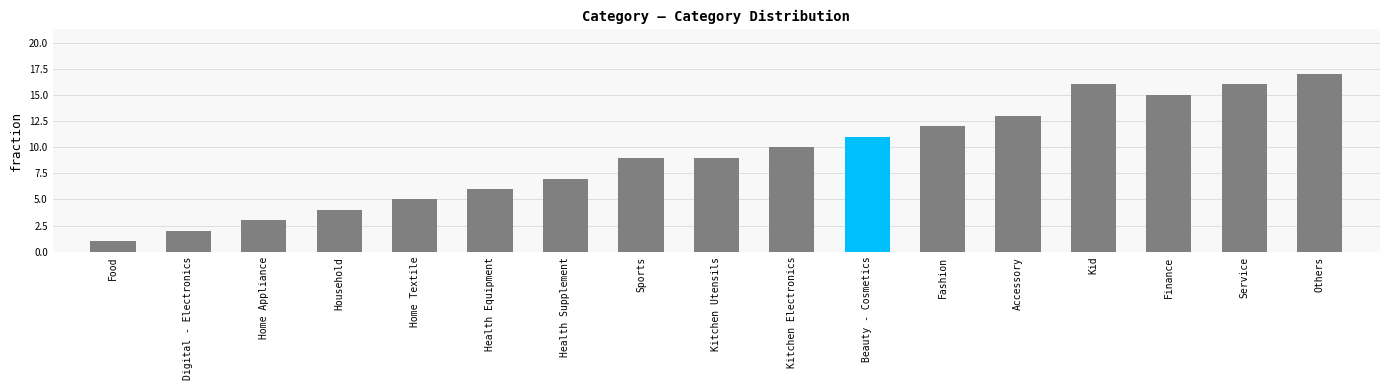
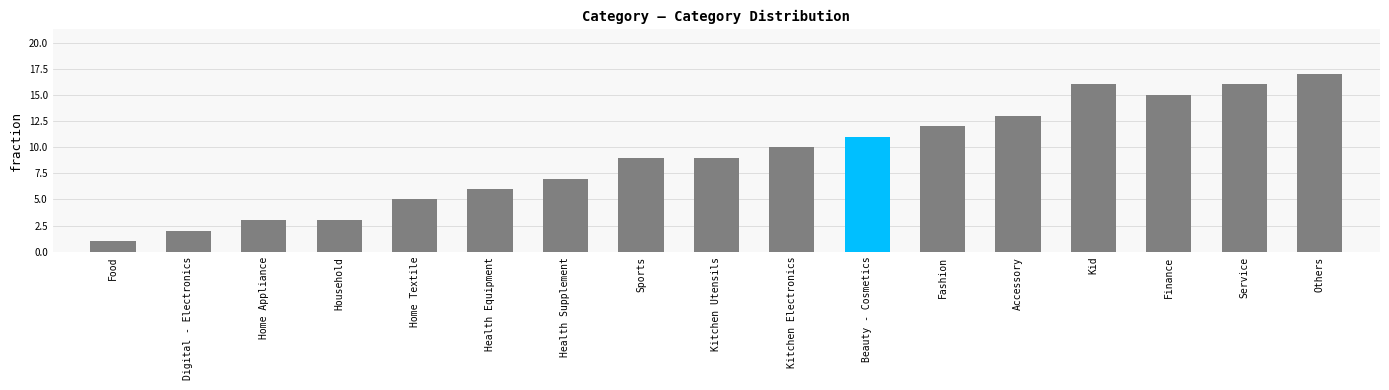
  {
    "Food": 1,
    "Digital - Electronics": 2,
    "Home Appliance": 3,
-   "Household": 4,
+   "Household": 3,
    "Home Textile": 5,
    "Health Equipment": 6,
    "Health Supplement": 7,
    "Sports": 9,
    "Kitchen Utensils": 9,
    "Kitchen Electronics": 10,
    "Beauty - Cosmetics": 11,
    "Fashion": 12,
    "Accessory": 13,
    "Kid": 16,
    "Finance": 15,
    "Service": 16,
    "Others": 17
  }
